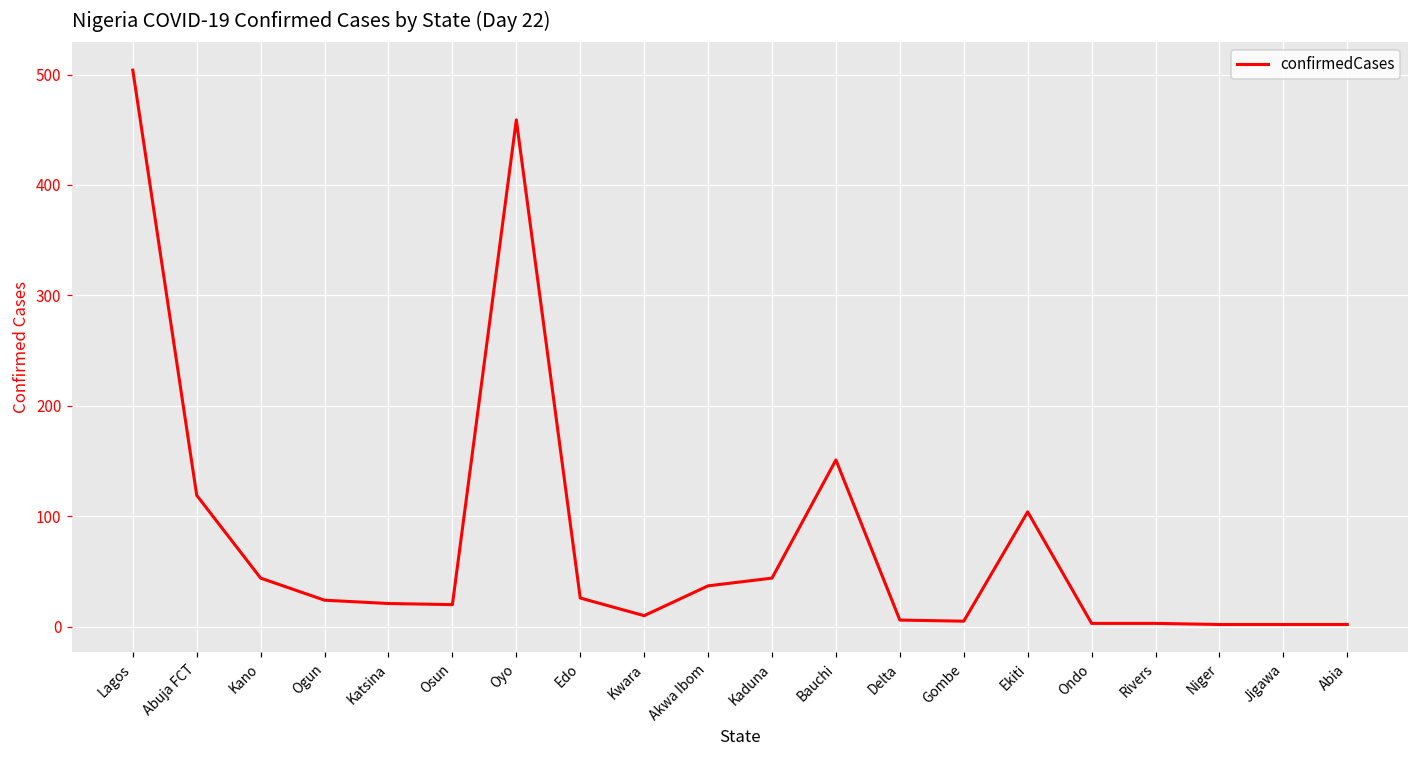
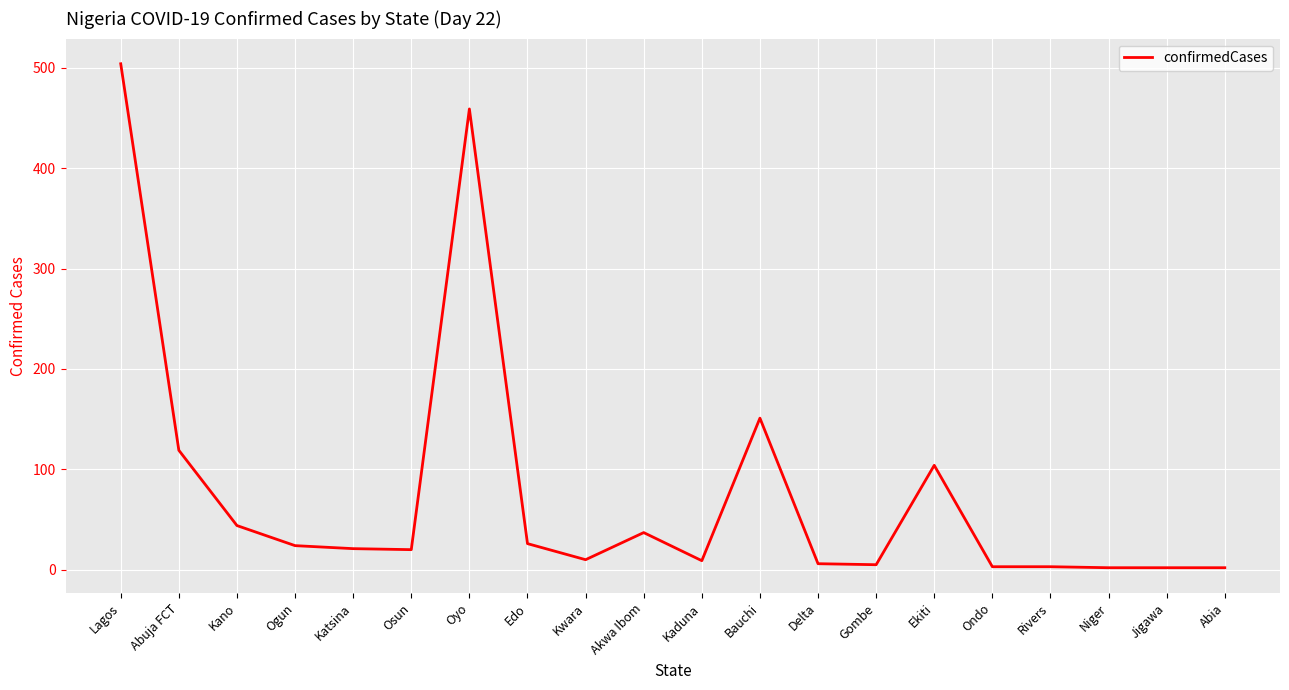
  {
    "Lagos": 504,
    "Abuja FCT": 119,
    "Kano": 44,
    "Ogun": 24,
    "Katsina": 21,
    "Osun": 20,
    "Oyo": 459,
    "Edo": 26,
    "Kwara": 10,
    "Akwa Ibom": 37,
-   "Kaduna": 44,
+   "Kaduna": 9,
    "Bauchi": 151,
    "Delta": 6,
    "Gombe": 5,
    "Ekiti": 104,
    "Ondo": 3,
    "Rivers": 3,
    "Niger": 2,
    "Jigawa": 2,
    "Abia": 2
  }
